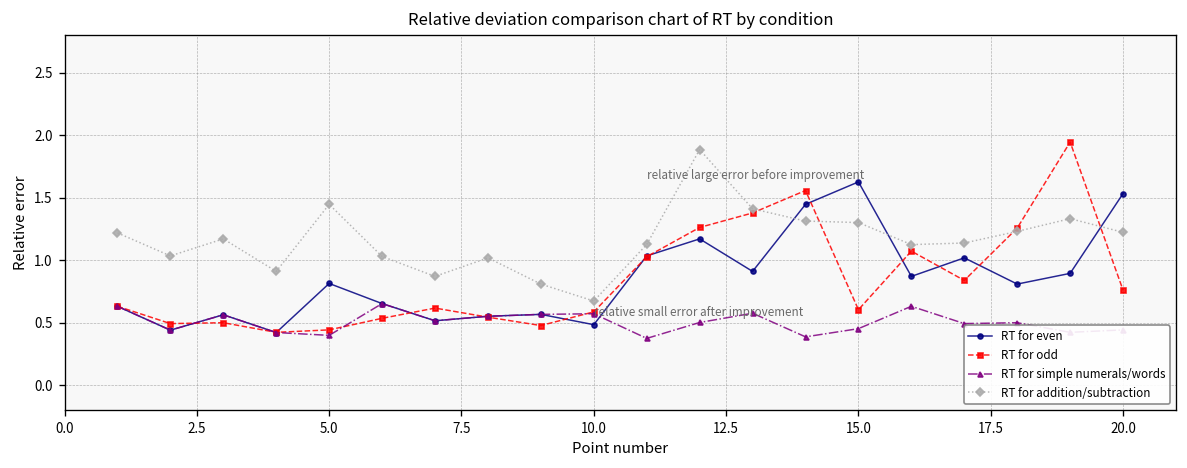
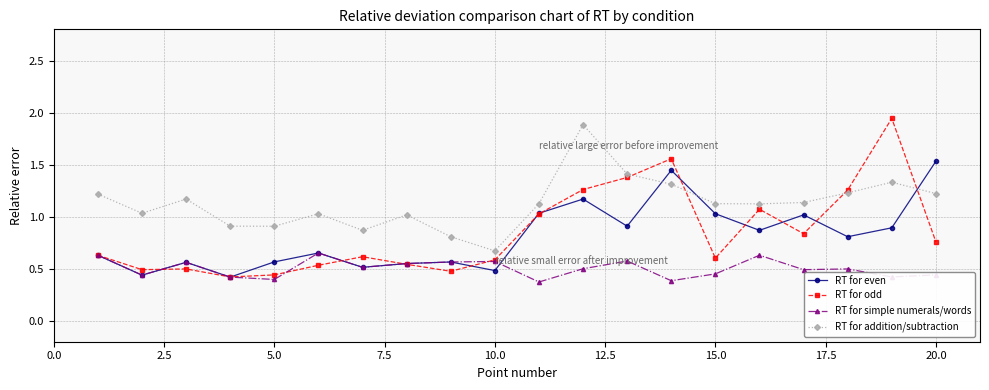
  {
    "RT for even": {
-     "5.0": 0.81,
+     "5.0": 0.57,
      "10.0": 0.48,
-     "15.0": 1.63,
+     "15.0": 1.03,
      "20.0": 1.53
    },
    "RT for odd": {
      "5.0": 0.44,
      "15.0": 0.60,
      "20.0": 0.76
    },
    "RT for simple numerals/words": {
      "5.0": 0.40,
      "15.0": 0.45
    },
    "RT for addition/subtraction": {
-     "5.0": 1.45,
+     "5.0": 0.91,
      "10.0": 0.67,
-     "15.0": 1.30,
+     "15.0": 1.13,
      "20.0": 1.22
    }
  }
